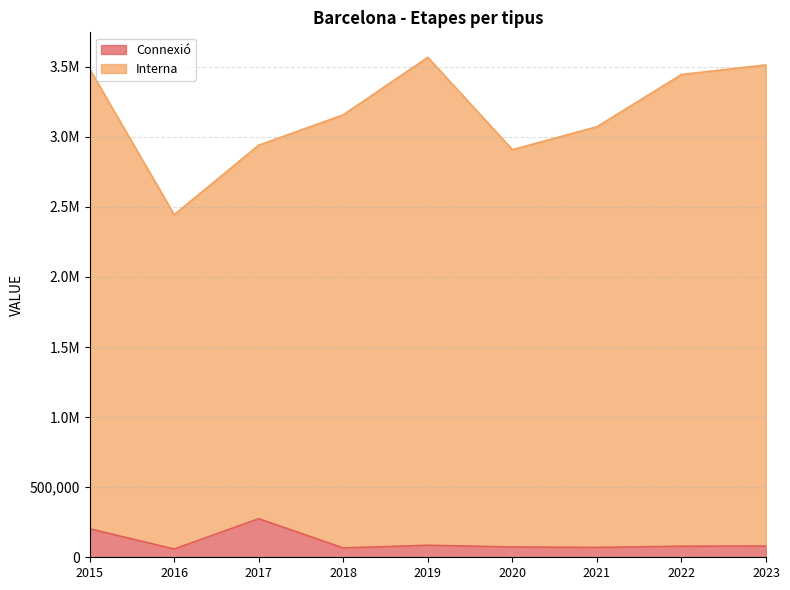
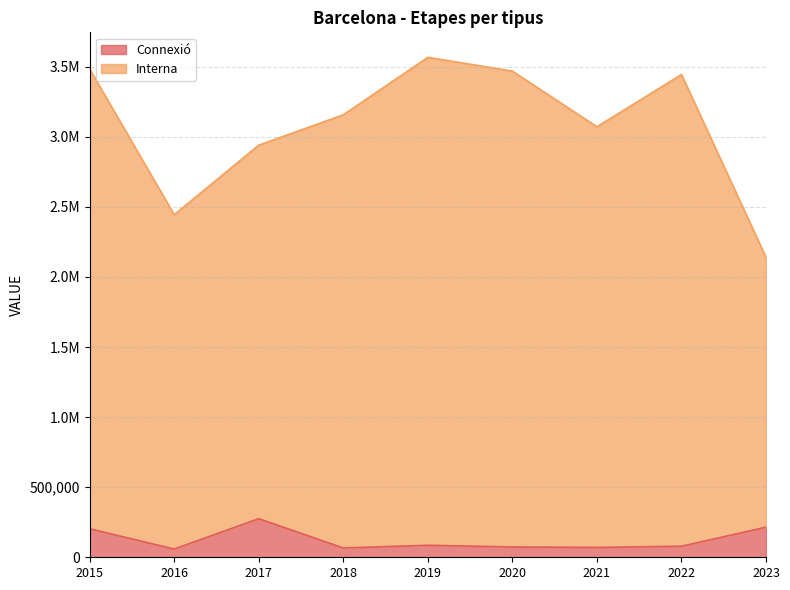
  {
    "Connexió": {
      "2015": "200,000",
      "2016": "60,000",
      "2017": "280,000",
      "2018": "70,000",
      "2019": "90,000",
      "2020": "70,000",
      "2021": "70,000",
      "2022": "80,000",
-     "2023": "80,000"
+     "2023": "210,000"
    },
    "Interna": {
      "2015": "3,280,000",
      "2016": "2,390,000",
      "2017": "2,660,000",
      "2018": "3,090,000",
      "2019": "3,480,000",
-     "2020": "2,830,000",
+     "2020": "3,400,000",
      "2021": "3,000,000",
      "2022": "3,370,000",
-     "2023": "3,430,000"
+     "2023": "1,930,000"
    }
  }
